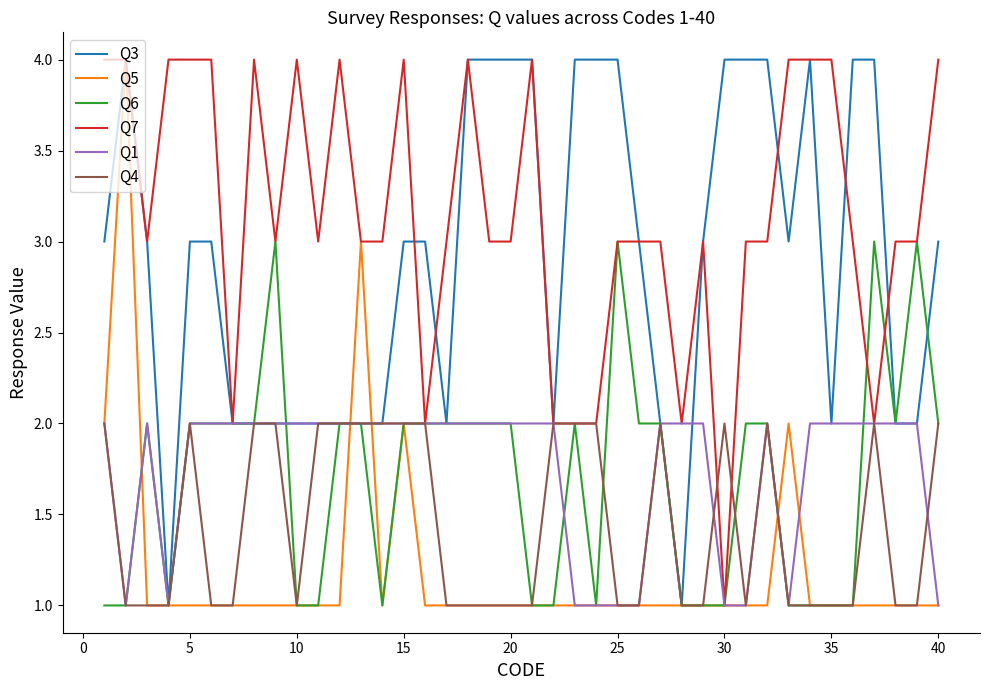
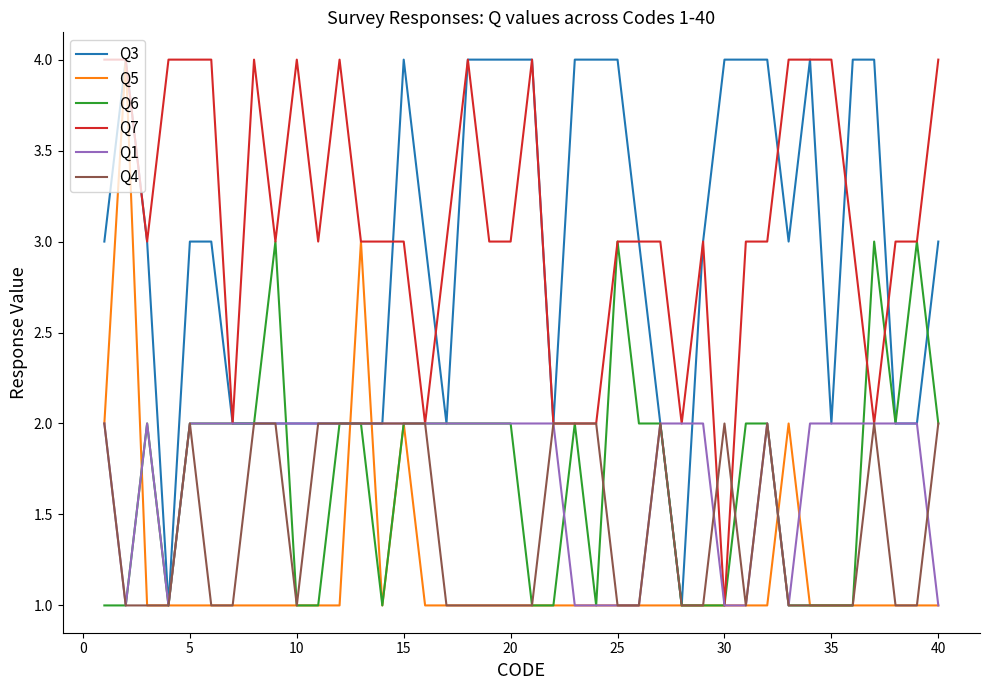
  {
    "Q3": {
      "5": 3,
-     "15": 3,
+     "15": 4,
      "20": 4,
      "25": 4,
      "30": 4,
      "40": 3
    },
    "Q5": {
      "5": 1
    },
    "Q7": {
      "5": 4,
      "10": 4,
-     "15": 4,
+     "15": 3,
      "20": 3,
      "35": 4,
      "40": 4
    },
    "Q4": {
      "30": 2
    }
  }
